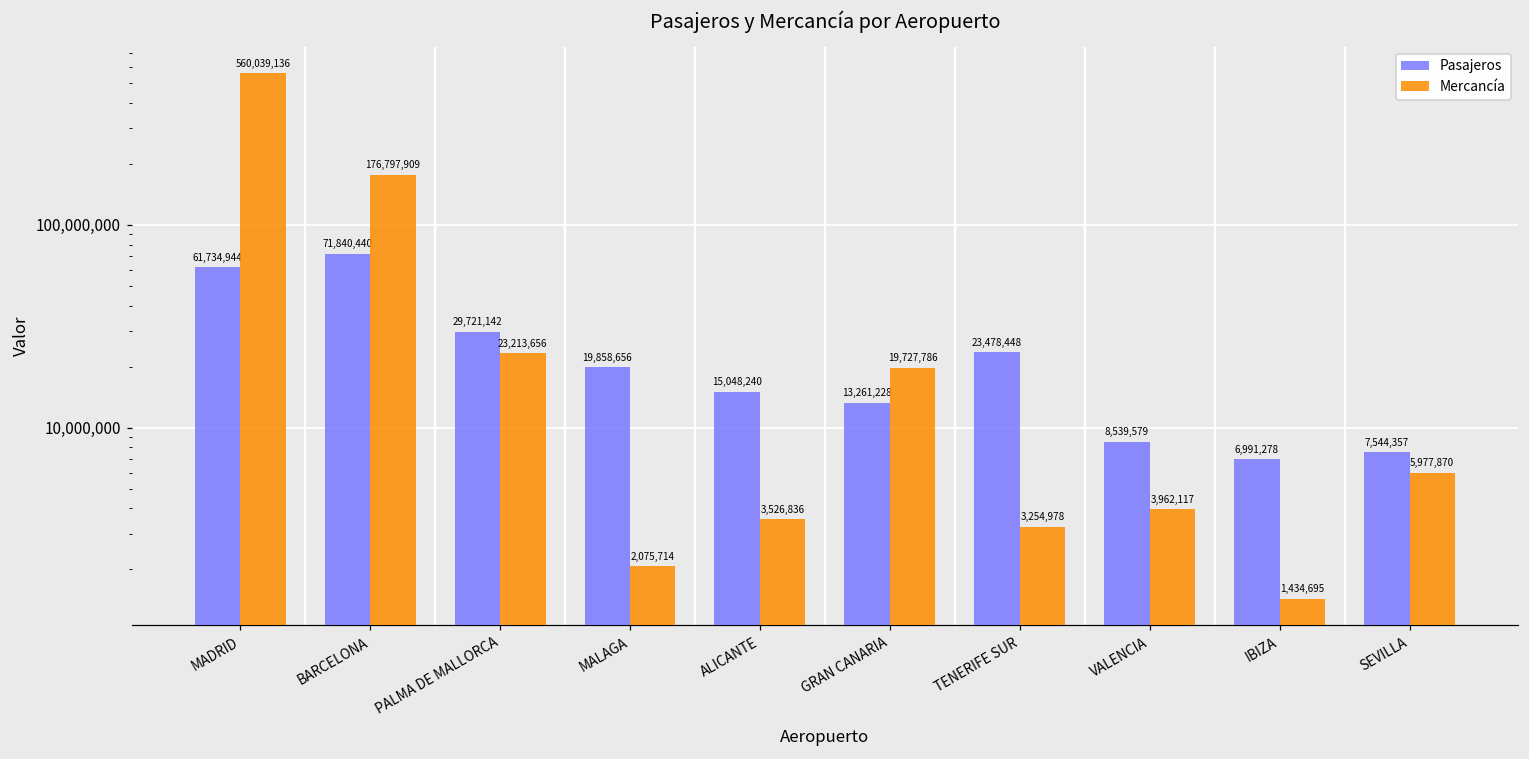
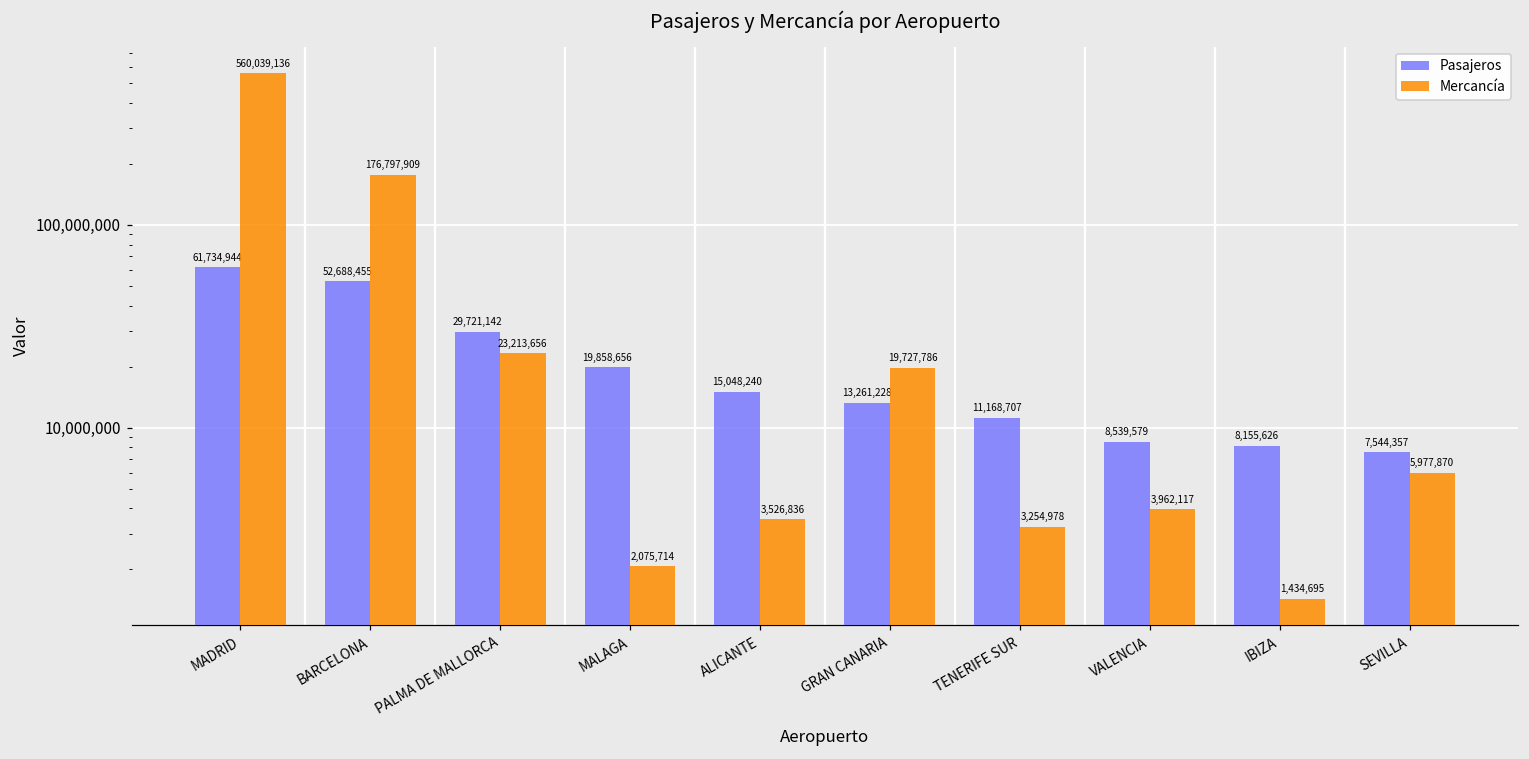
  {
    "Pasajeros": {
      "MADRID": "61,734,944",
-     "BARCELONA": "71,840,440",
+     "BARCELONA": "52,688,455",
      "PALMA DE MALLORCA": "29,721,142",
      "MALAGA": "19,858,656",
      "ALICANTE": "15,048,240",
      "GRAN CANARIA": "13,261,228",
-     "TENERIFE SUR": "23,478,448",
+     "TENERIFE SUR": "11,168,707",
      "VALENCIA": "8,539,579",
-     "IBIZA": "6,991,278",
+     "IBIZA": "8,155,626",
      "SEVILLA": "7,544,357"
    },
    "Mercancía": {
      "MADRID": "560,039,136",
      "BARCELONA": "176,797,909",
      "PALMA DE MALLORCA": "23,213,656",
      "MALAGA": "2,075,714",
      "ALICANTE": "3,526,836",
      "GRAN CANARIA": "19,727,786",
      "TENERIFE SUR": "3,254,978",
      "VALENCIA": "3,962,117",
      "IBIZA": "1,434,695",
      "SEVILLA": "5,977,870"
    }
  }
